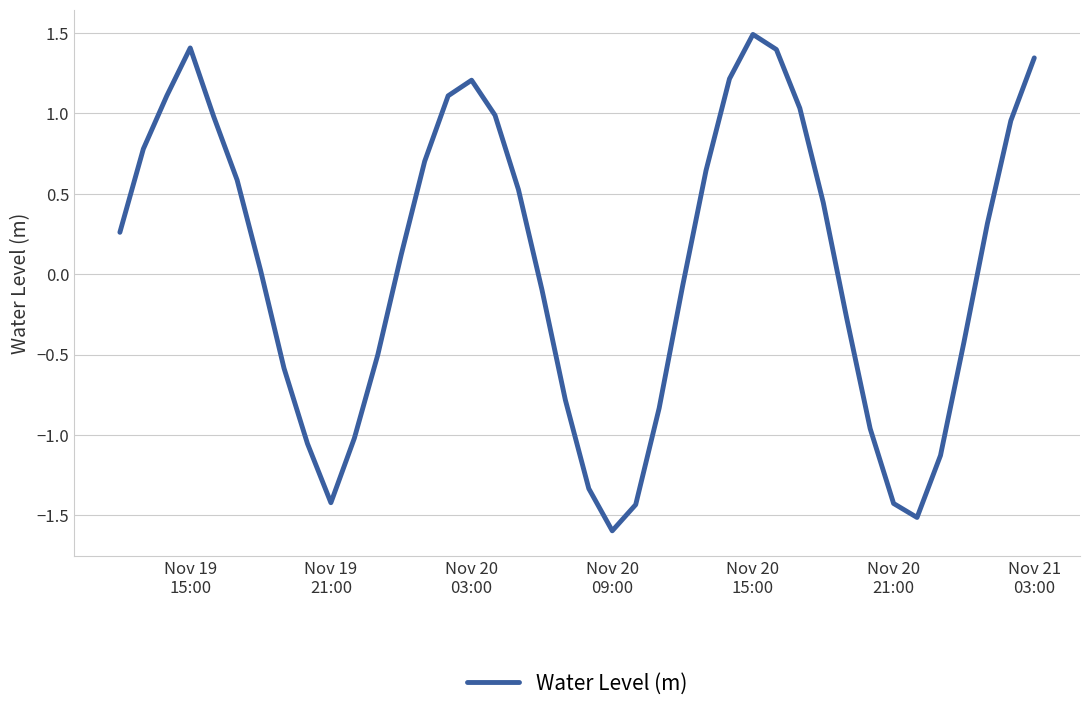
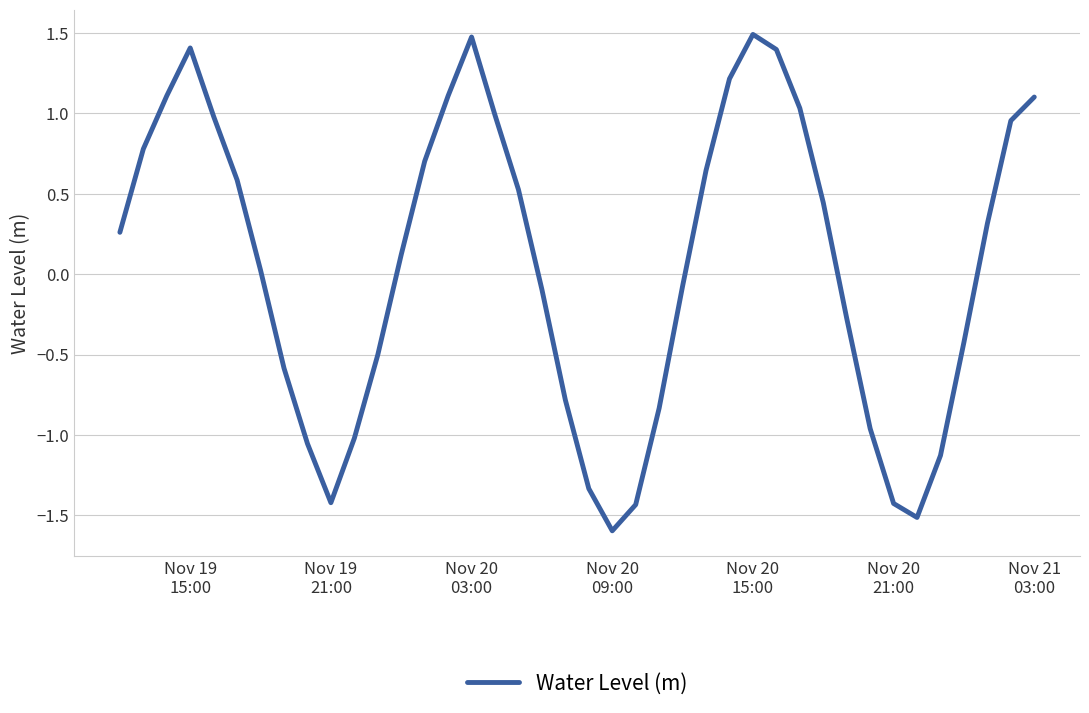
  {
    "Nov 19 15:00": 1.41,
    "Nov 19 21:00": -1.42,
-   "Nov 20 03:00": 1.21,
+   "Nov 20 03:00": 1.48,
    "Nov 20 09:00": -1.60,
    "Nov 20 15:00": 1.49,
    "Nov 20 21:00": -1.43,
-   "Nov 21 03:00": 1.35
+   "Nov 21 03:00": 1.10
  }
